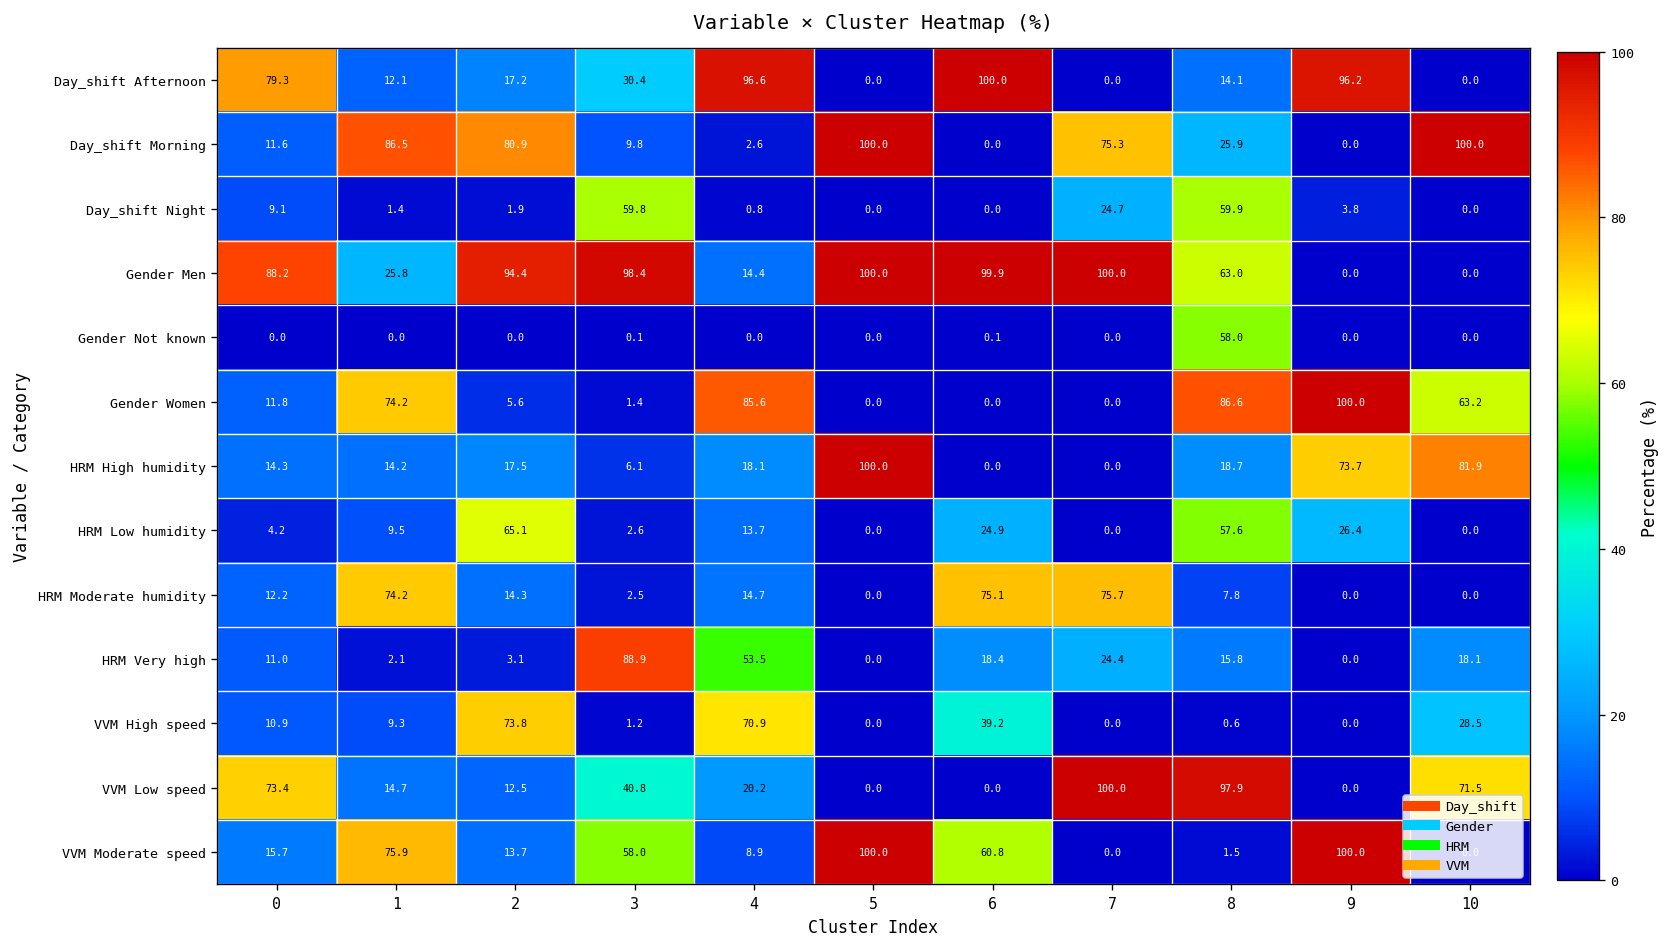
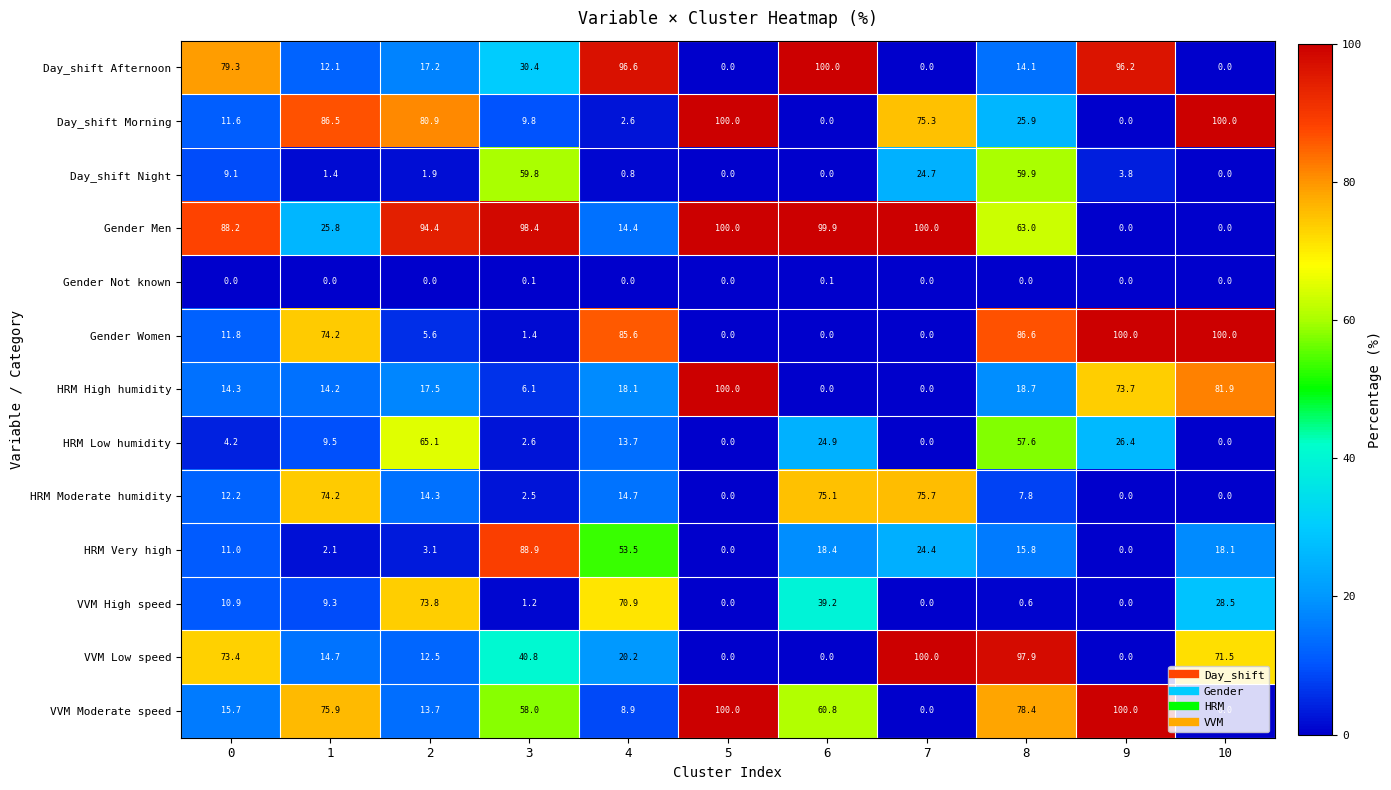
  {
    "Day_shift Afternoon": {
      "0": 79.3,
      "1": 12.1,
      "2": 17.2,
      "3": 30.4,
      "4": 96.6,
      "5": 0.0,
      "6": 100.0,
      "7": 0.0,
      "8": 14.1,
      "9": 96.2,
      "10": 0.0
    },
    "Day_shift Morning": {
      "0": 11.6,
      "1": 86.5,
      "2": 80.9,
      "3": 9.8,
      "4": 2.6,
      "5": 100.0,
      "6": 0.0,
      "7": 75.3,
      "8": 25.9,
      "9": 0.0,
      "10": 100.0
    },
    "Day_shift Night": {
      "0": 9.1,
      "1": 1.4,
      "2": 1.9,
      "3": 59.8,
      "4": 0.8,
      "5": 0.0,
      "6": 0.0,
      "7": 24.7,
      "8": 59.9,
      "9": 3.8,
      "10": 0.0
    },
    "Gender Men": {
      "0": 88.2,
      "1": 25.8,
      "2": 94.4,
      "3": 98.4,
      "4": 14.4,
      "5": 100.0,
      "6": 99.9,
      "7": 100.0,
      "8": 63.0,
      "9": 0.0,
      "10": 0.0
    },
    "Gender Not known": {
      "0": 0.0,
      "1": 0.0,
      "2": 0.0,
      "3": 0.1,
      "4": 0.0,
      "5": 0.0,
      "6": 0.1,
      "7": 0.0,
-     "8": 58.0,
+     "8": 0.0,
      "9": 0.0,
      "10": 0.0
    },
    "Gender Women": {
      "0": 11.8,
      "1": 74.2,
      "2": 5.6,
      "3": 1.4,
      "4": 85.6,
      "5": 0.0,
      "6": 0.0,
      "7": 0.0,
      "8": 86.6,
      "9": 100.0,
-     "10": 63.2
+     "10": 100.0
    },
    "HRM High humidity": {
      "0": 14.3,
      "1": 14.2,
      "2": 17.5,
      "3": 6.1,
      "4": 18.1,
      "5": 100.0,
      "6": 0.0,
      "7": 0.0,
      "8": 18.7,
      "9": 73.7,
      "10": 81.9
    },
    "HRM Low humidity": {
      "0": 4.2,
      "1": 9.5,
      "2": 65.1,
      "3": 2.6,
      "4": 13.7,
      "5": 0.0,
      "6": 24.9,
      "7": 0.0,
      "8": 57.6,
      "9": 26.4,
      "10": 0.0
    },
    "HRM Moderate humidity": {
      "0": 12.2,
      "1": 74.2,
      "2": 14.3,
      "3": 2.5,
      "4": 14.7,
      "5": 0.0,
      "6": 75.1,
      "7": 75.7,
      "8": 7.8,
      "9": 0.0,
      "10": 0.0
    },
    "HRM Very high": {
      "0": 11.0,
      "1": 2.1,
      "2": 3.1,
      "3": 88.9,
      "4": 53.5,
      "5": 0.0,
      "6": 18.4,
      "7": 24.4,
      "8": 15.8,
      "9": 0.0,
      "10": 18.1
    },
    "VVM High speed": {
      "0": 10.9,
      "1": 9.3,
      "2": 73.8,
      "3": 1.2,
      "4": 70.9,
      "5": 0.0,
      "6": 39.2,
      "7": 0.0,
      "8": 0.6,
      "9": 0.0,
      "10": 28.5
    },
    "VVM Low speed": {
      "0": 73.4,
      "1": 14.7,
      "2": 12.5,
      "3": 40.8,
      "4": 20.2,
      "5": 0.0,
      "6": 0.0,
      "7": 100.0,
      "8": 97.9,
      "9": 0.0,
      "10": 71.5
    },
    "VVM Moderate speed": {
      "0": 15.7,
      "1": 75.9,
      "2": 13.7,
      "3": 58.0,
      "4": 8.9,
      "5": 100.0,
      "6": 60.8,
      "7": 0.0,
-     "8": 1.5,
+     "8": 78.4,
      "9": 100.0
    }
  }
